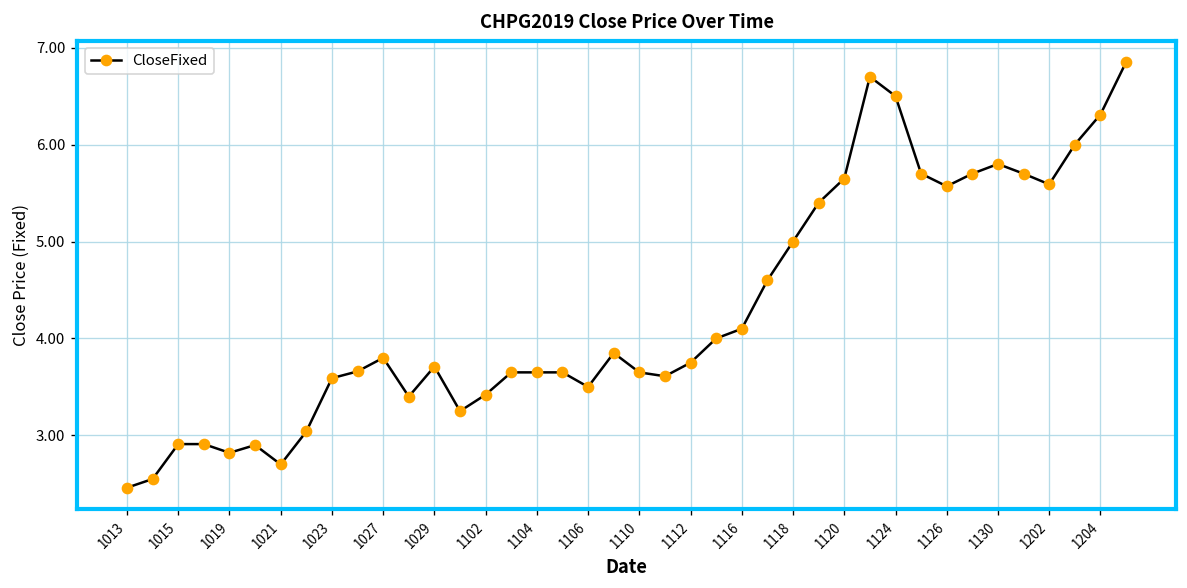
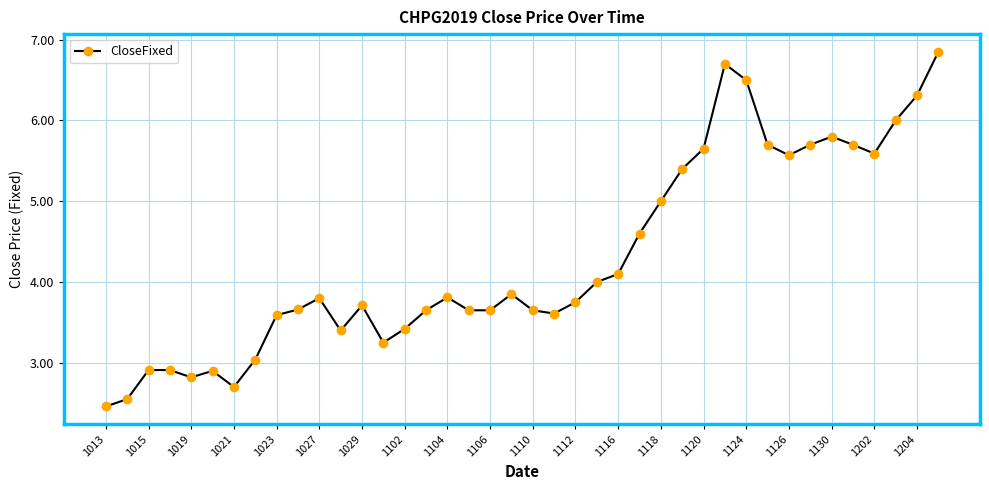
  {
    "1013": 2.5,
    "1015": 2.9,
    "1019": 2.8,
    "1021": 2.7,
    "1023": 3.6,
    "1027": 3.8,
    "1029": 3.7,
    "1102": 3.4,
-   "1104": 3.7,
-   "1106": 3.5,
+   "1104": 3.8,
+   "1106": 3.7,
    "1110": 3.7,
    "1112": 3.8,
    "1116": 4.1,
    "1118": 5.0,
    "1120": 5.7,
    "1124": 6.5,
    "1126": 5.6,
    "1130": 5.8,
    "1202": 5.6,
    "1204": 6.3
  }
